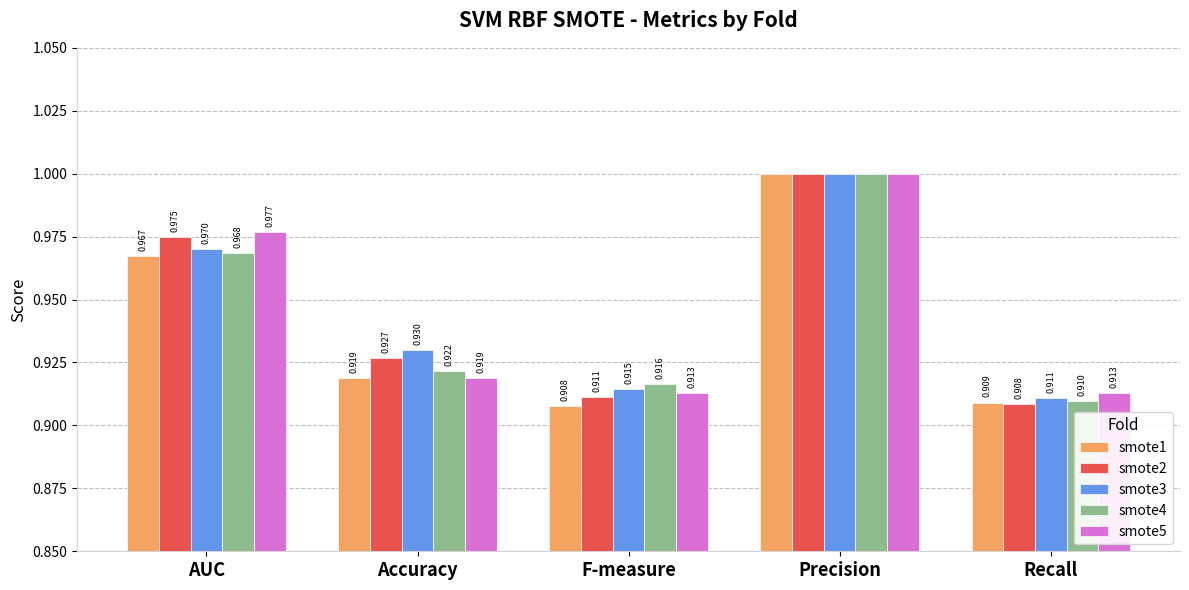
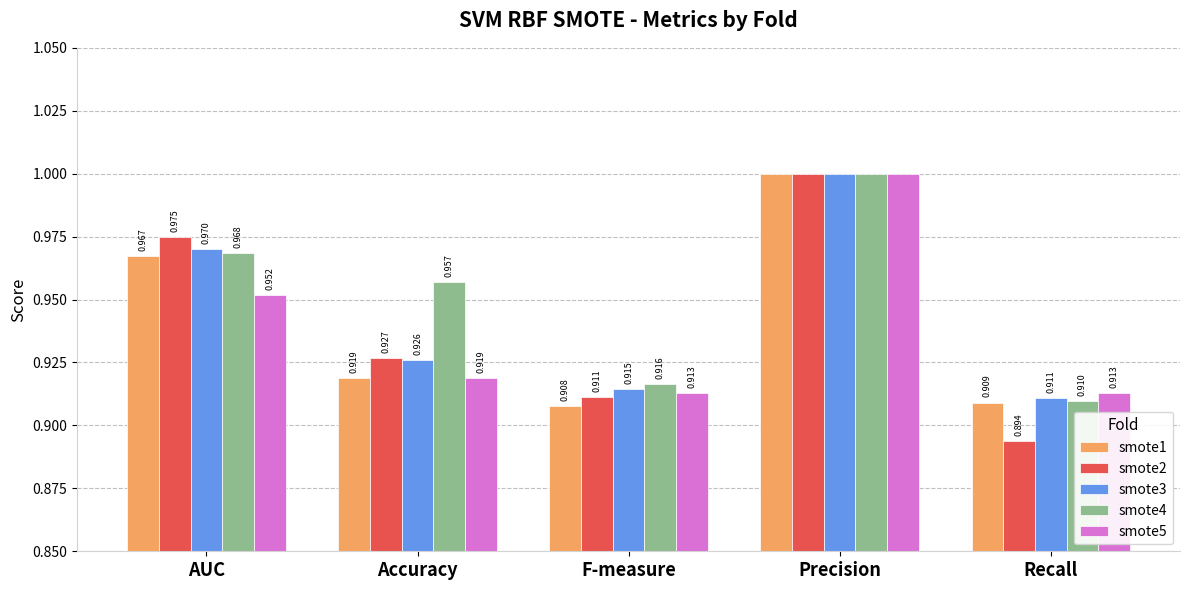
  {
    "smote1": {
      "AUC": 0.967,
      "Accuracy": 0.919,
      "F-measure": 0.908,
      "Recall": 0.909
    },
    "smote2": {
      "AUC": 0.975,
      "Accuracy": 0.927,
      "F-measure": 0.911,
-     "Recall": 0.908
+     "Recall": 0.894
    },
    "smote3": {
      "AUC": 0.970,
-     "Accuracy": 0.930,
+     "Accuracy": 0.926,
      "F-measure": 0.915,
      "Recall": 0.911
    },
    "smote4": {
      "AUC": 0.968,
-     "Accuracy": 0.922,
+     "Accuracy": 0.957,
      "F-measure": 0.916,
      "Recall": 0.910
    },
    "smote5": {
-     "AUC": 0.977,
+     "AUC": 0.952,
      "Accuracy": 0.919,
      "F-measure": 0.913,
      "Recall": 0.913
    }
  }
